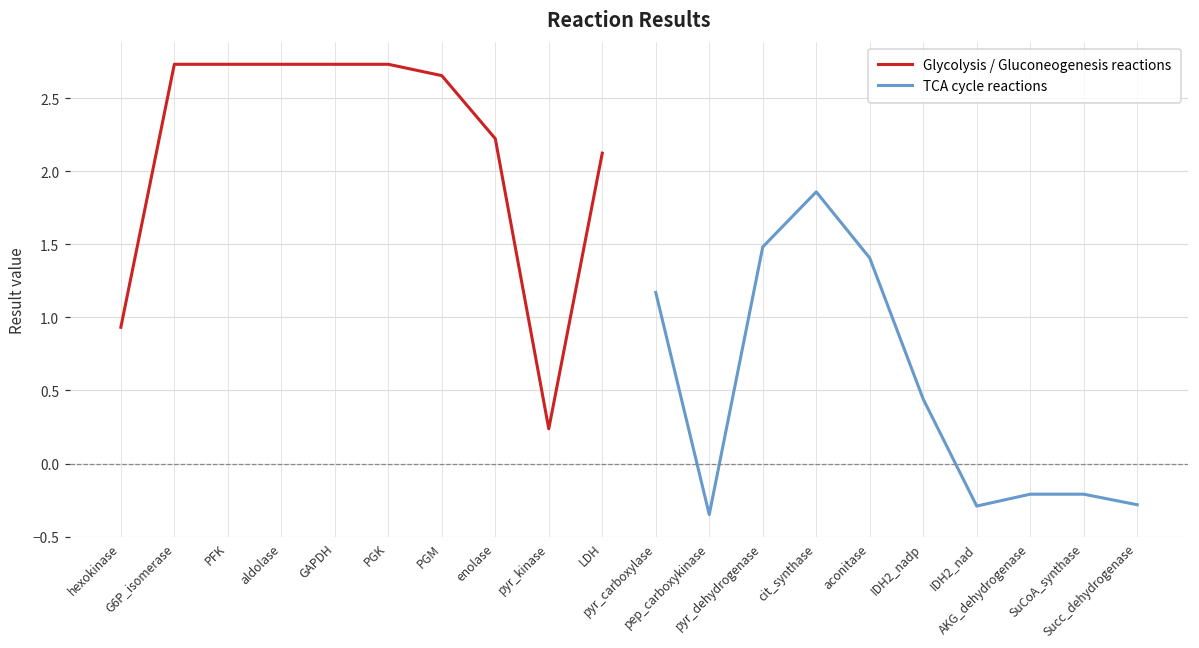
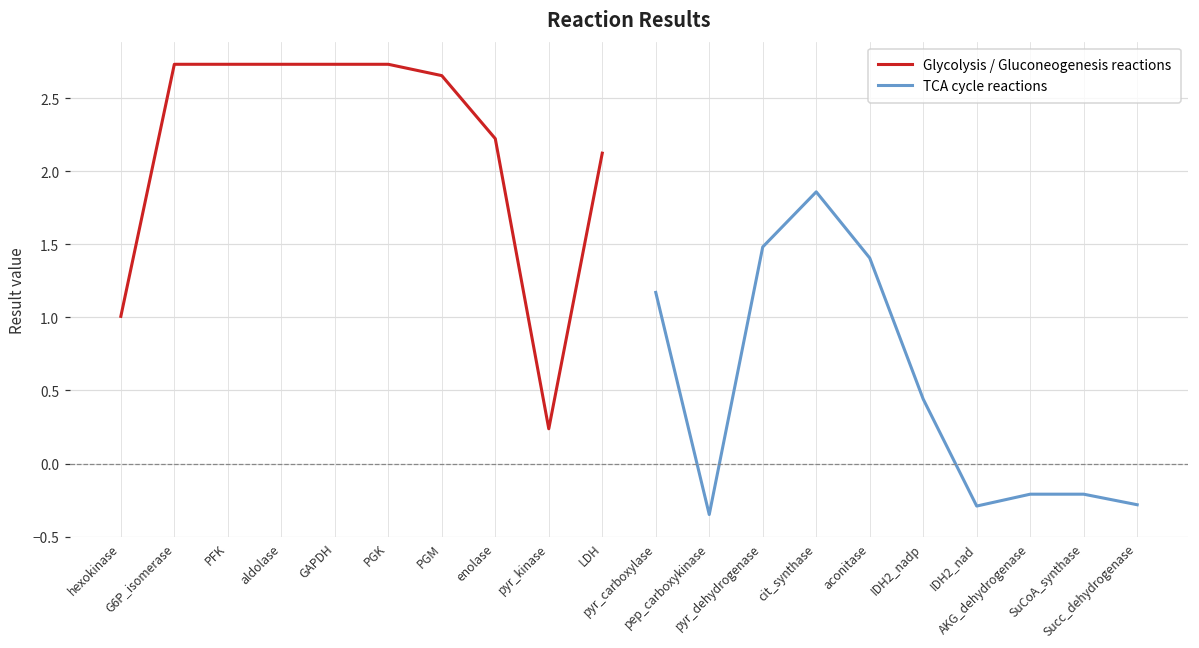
  {
    "Glycolysis / Gluconeogenesis reactions": {
-     "hexokinase": 0.93,
+     "hexokinase": 1.01,
      "G6P_isomerase": 2.73,
      "PFK": 2.73,
      "aldolase": 2.73,
      "GAPDH": 2.73,
      "PGK": 2.73,
      "PGM": 2.66,
      "enolase": 2.22,
      "pyr_kinase": 0.24,
      "LDH": 2.12
    },
    "TCA cycle reactions": {
      "pyr_carboxylase": 1.17,
      "pep_carboxykinase": -0.35,
      "pyr_dehydrogenase": 1.48,
      "cit_synthase": 1.86,
      "aconitase": 1.41,
      "IDH2_nadp": 0.44,
      "IDH2_nad": -0.29,
      "AKG_dehydrogenase": -0.21,
      "SuCoA_synthase": -0.21,
      "Succ_dehydrogenase": -0.28
    }
  }
